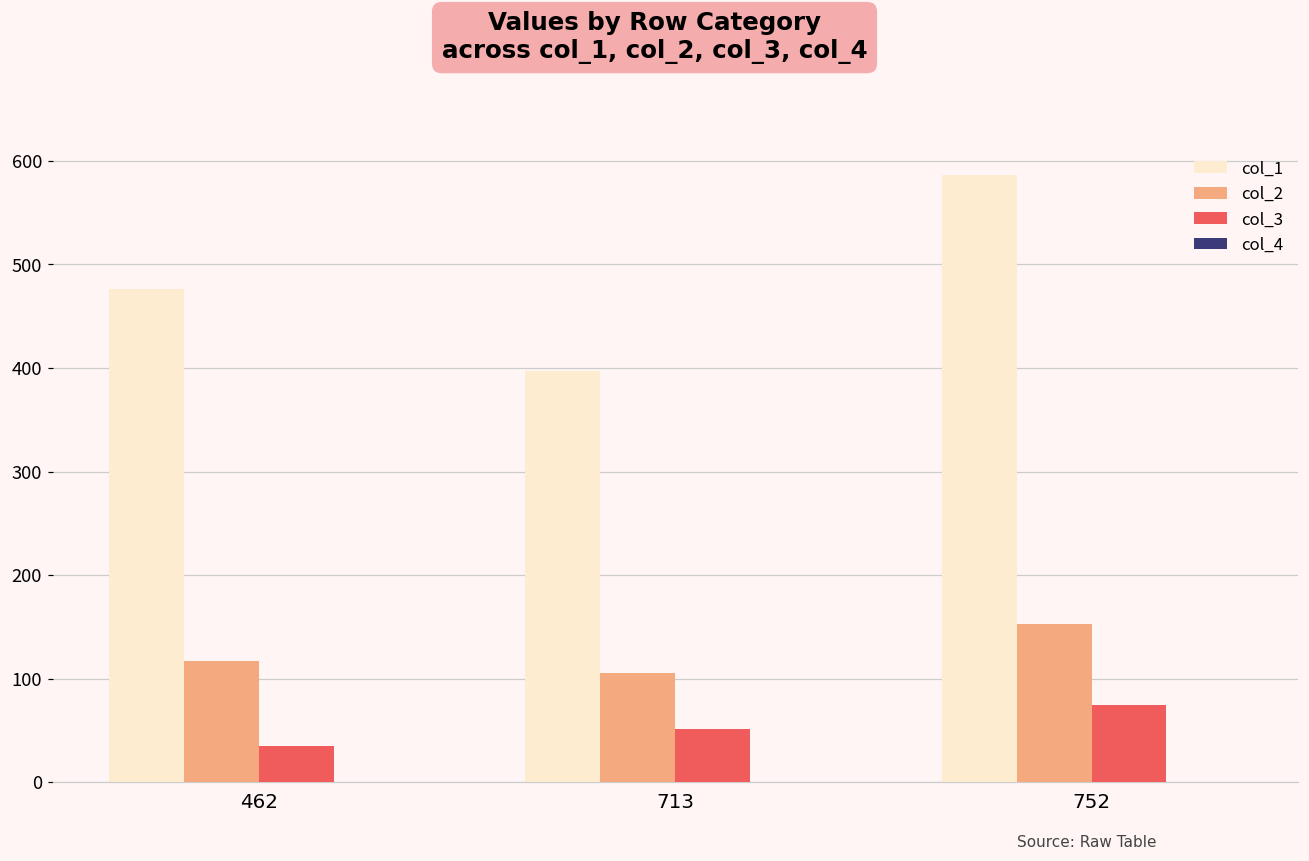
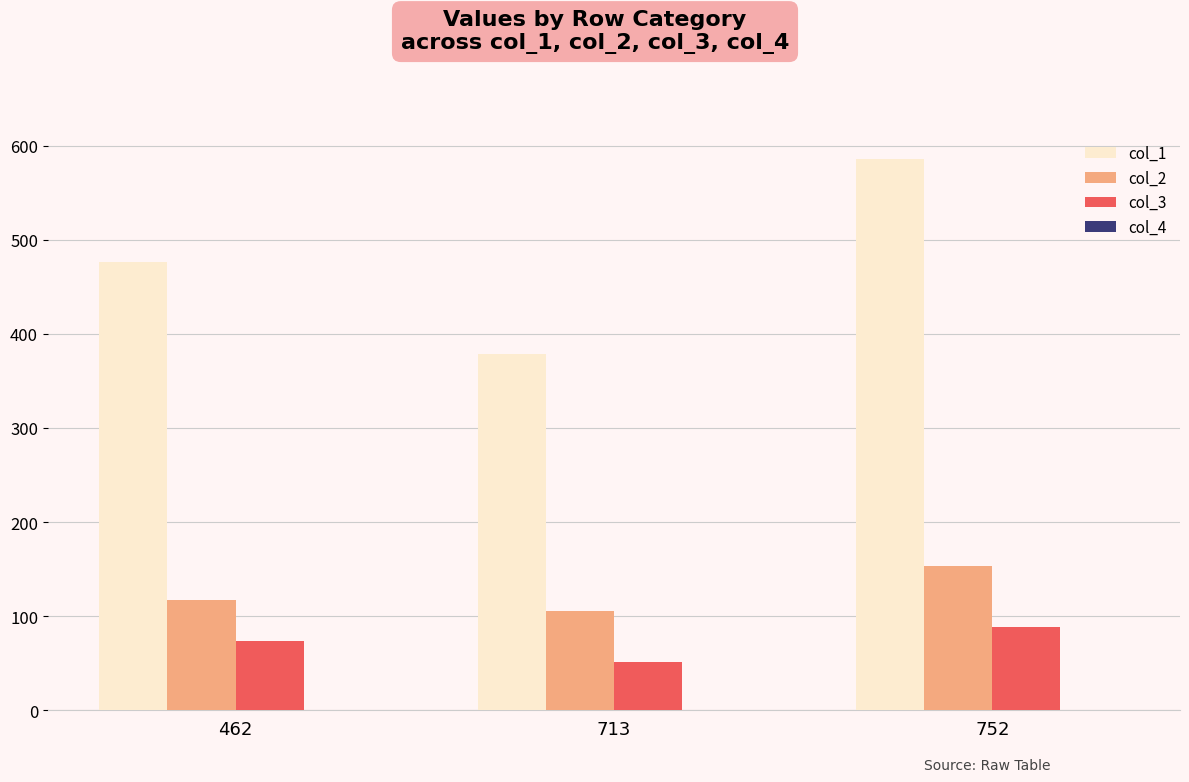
  {
    "col_1": {
      "462": 480,
-     "713": 400,
+     "713": 380,
      "752": 590
    },
    "col_2": {
      "462": 120,
      "713": 110,
      "752": 150
    },
    "col_3": {
-     "462": 40,
+     "462": 70,
      "713": 50,
-     "752": 70
+     "752": 90
    },
    "col_4": {
      "462": 0,
      "713": 0,
      "752": 0
    }
  }
